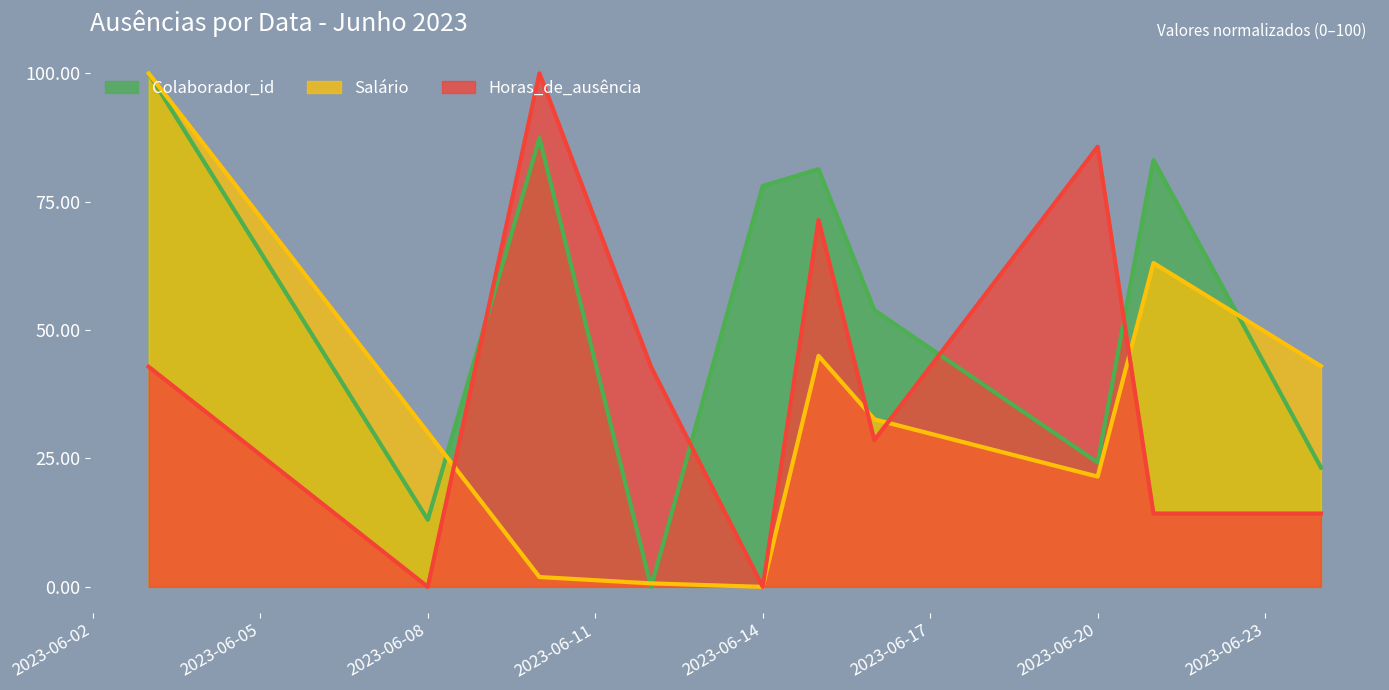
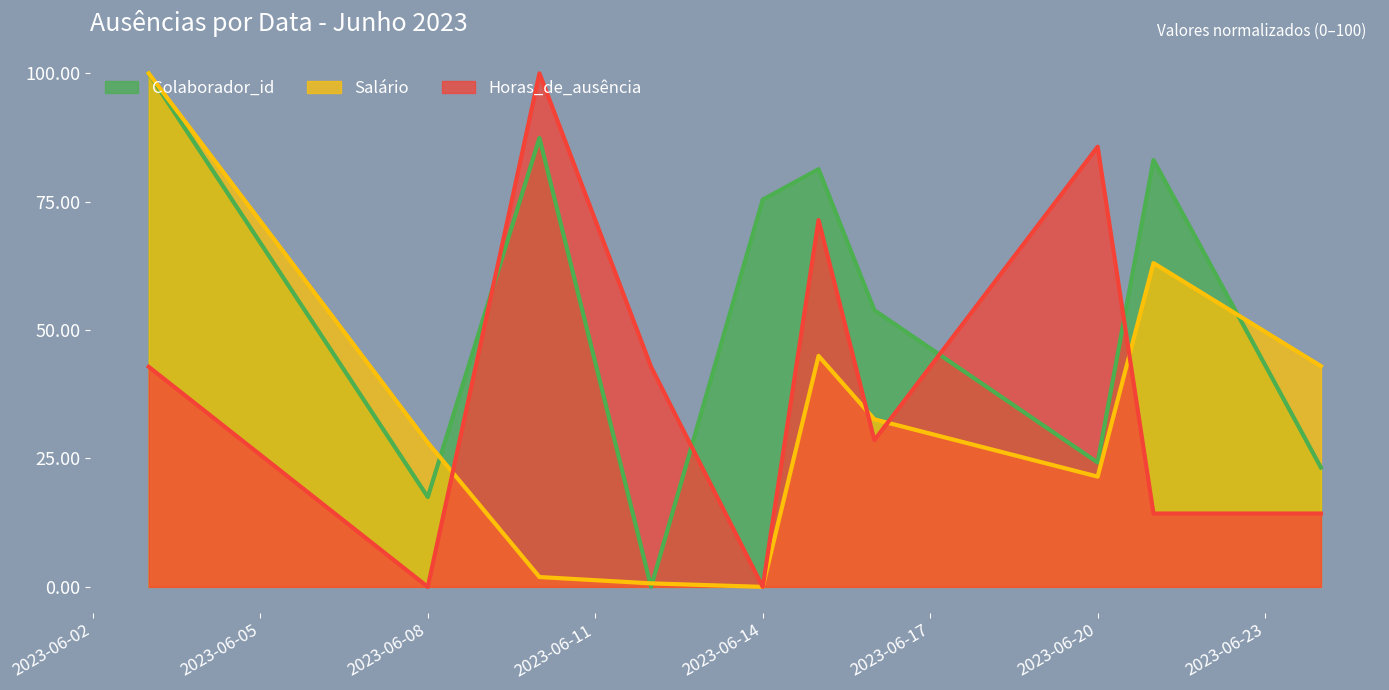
  {
    "Colaborador_id": {
-     "2023-06-08": 13,
-     "2023-06-14": 78,
+     "2023-06-08": 17,
+     "2023-06-14": 75,
      "2023-06-20": 24
    },
    "Salário": {
-     "2023-06-08": 30,
+     "2023-06-08": 28,
      "2023-06-20": 21
    },
    "Horas_de_ausência": {
      "2023-06-08": 0,
      "2023-06-20": 86
    }
  }
